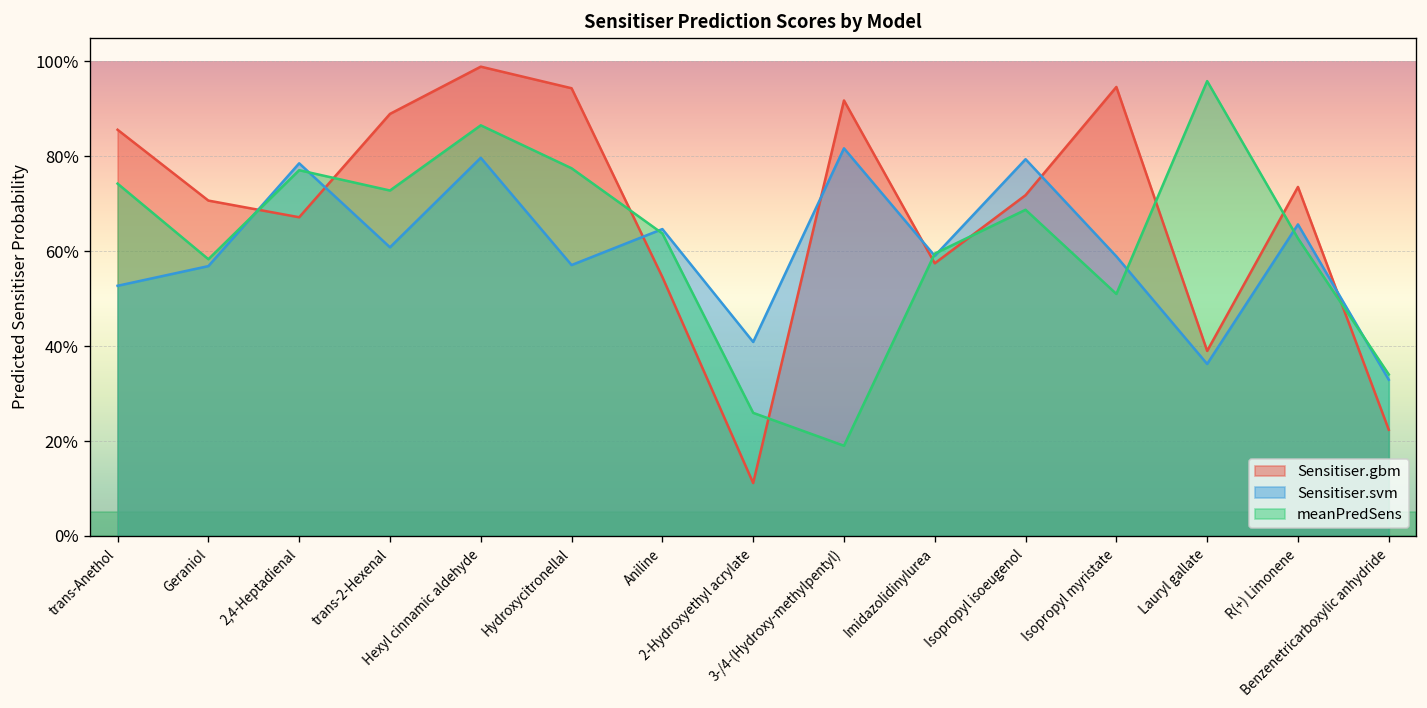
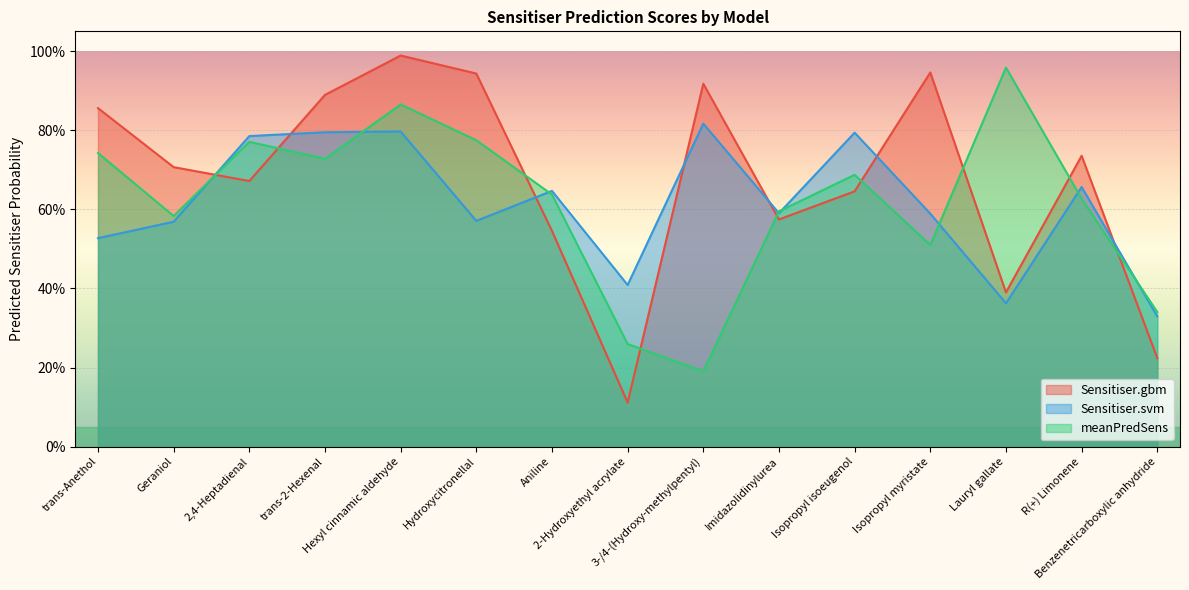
  {
    "Sensitiser.gbm": {
      "trans-Anethol": "86%",
      "Geraniol": "71%",
      "2,4-Heptadienal": "67%",
      "trans-2-Hexenal": "89%",
      "Hexyl cinnamic aldehyde": "99%",
      "Hydroxycitronellal": "94%",
      "Aniline": "55%",
      "2-Hydroxyethyl acrylate": "11%",
      "3-/4-(Hydroxy-methylpentyl)": "92%",
      "Imidazolidinylurea": "57%",
-     "Isopropyl isoeugenol": "72%",
+     "Isopropyl isoeugenol": "65%",
      "Isopropyl myristate": "95%",
      "Lauryl gallate": "39%",
      "R(+) Limonene": "74%",
      "Benzenetricarboxylic anhydride": "22%"
    },
    "Sensitiser.svm": {
      "trans-Anethol": "53%",
      "Geraniol": "57%",
      "2,4-Heptadienal": "79%",
-     "trans-2-Hexenal": "61%",
+     "trans-2-Hexenal": "79%",
      "Hexyl cinnamic aldehyde": "80%",
      "Hydroxycitronellal": "57%",
      "Aniline": "65%",
      "2-Hydroxyethyl acrylate": "41%",
      "3-/4-(Hydroxy-methylpentyl)": "82%",
      "Isopropyl isoeugenol": "79%",
      "Isopropyl myristate": "59%",
      "Lauryl gallate": "36%",
      "R(+) Limonene": "66%",
      "Benzenetricarboxylic anhydride": "33%"
    },
    "meanPredSens": {
      "trans-Anethol": "74%",
      "Geraniol": "58%",
      "2,4-Heptadienal": "77%",
      "trans-2-Hexenal": "73%",
      "Hexyl cinnamic aldehyde": "87%",
      "Hydroxycitronellal": "77%",
      "Aniline": "64%",
      "2-Hydroxyethyl acrylate": "26%",
      "3-/4-(Hydroxy-methylpentyl)": "19%",
      "Isopropyl isoeugenol": "69%",
      "Isopropyl myristate": "51%",
      "Lauryl gallate": "96%",
      "R(+) Limonene": "63%",
      "Benzenetricarboxylic anhydride": "34%"
    }
  }
